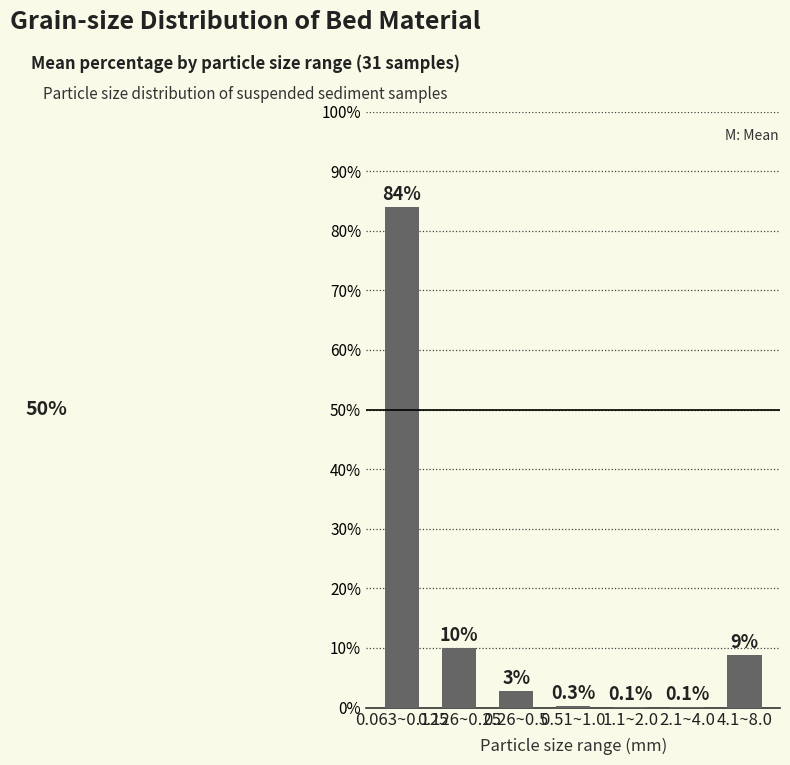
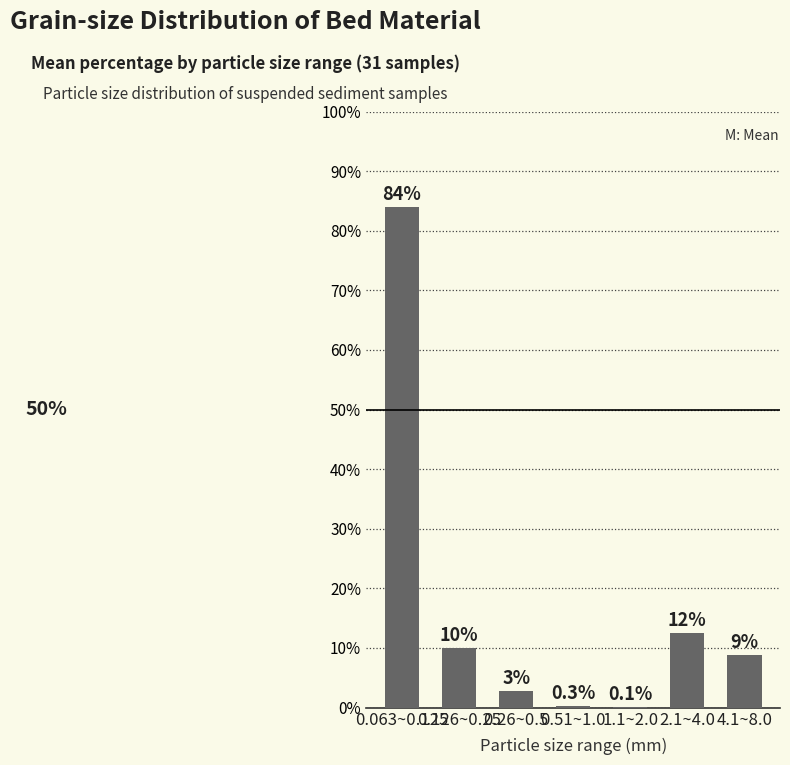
  {
    "0.51~1.0": "0.3%",
    "1.1~2.0": "0.1%",
-   "2.1~4.0": "0.1%",
+   "2.1~4.0": "12%",
    "4.1~8.0": "9%"
  }
